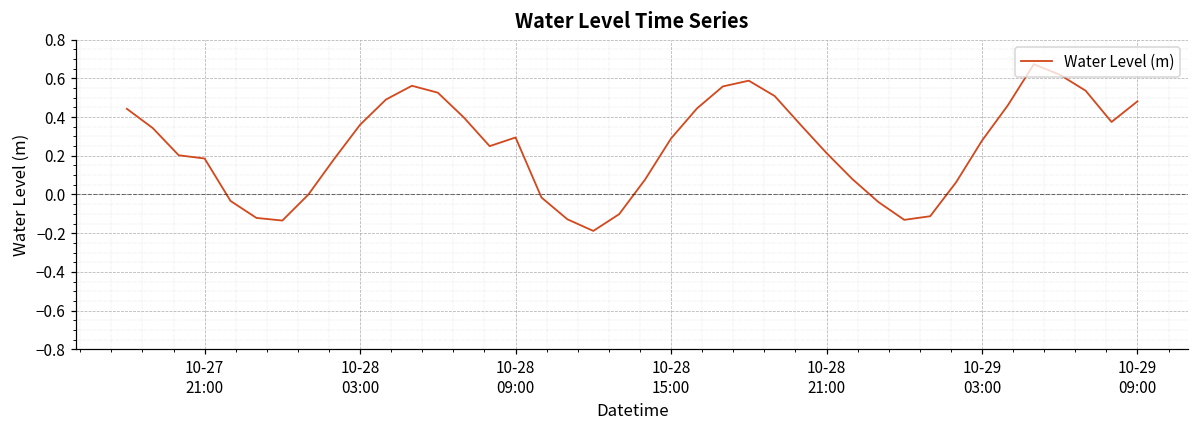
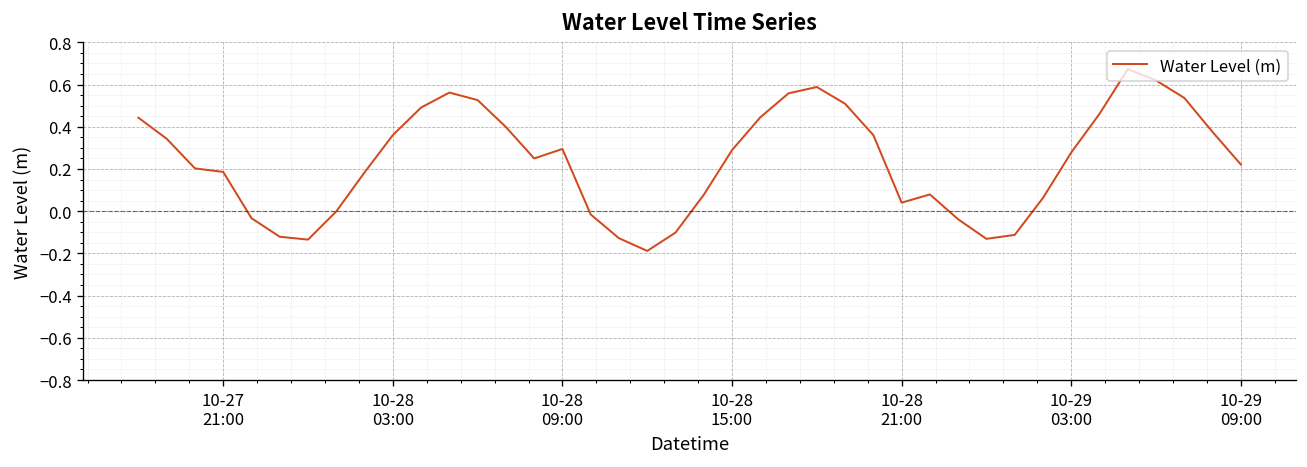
  {
    "10-27 21:00": 0.19,
    "10-28 03:00": 0.36,
    "10-28 09:00": 0.29,
    "10-28 15:00": 0.29,
-   "10-28 21:00": 0.21,
+   "10-28 21:00": 0.04,
    "10-29 03:00": 0.28,
-   "10-29 09:00": 0.48
+   "10-29 09:00": 0.22
  }
